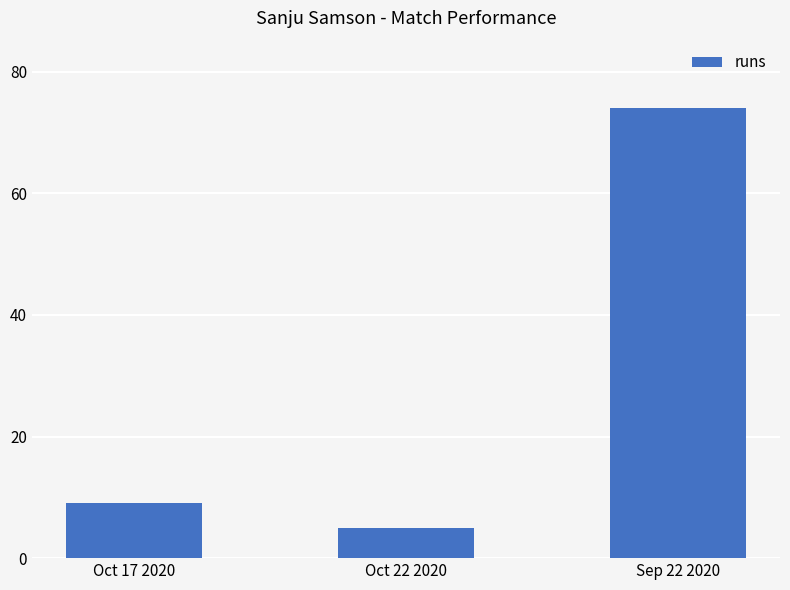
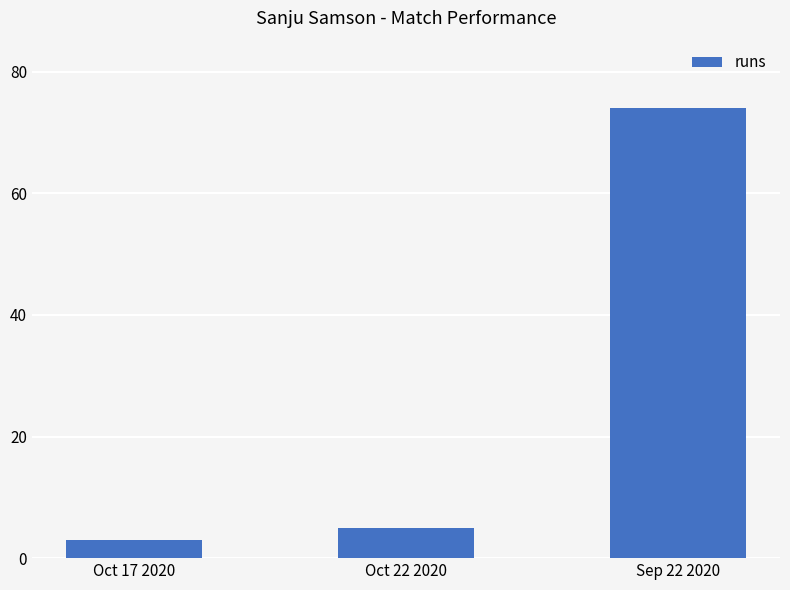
  {
-   "Oct 17 2020": 9,
+   "Oct 17 2020": 3,
    "Oct 22 2020": 5,
    "Sep 22 2020": 74
  }
